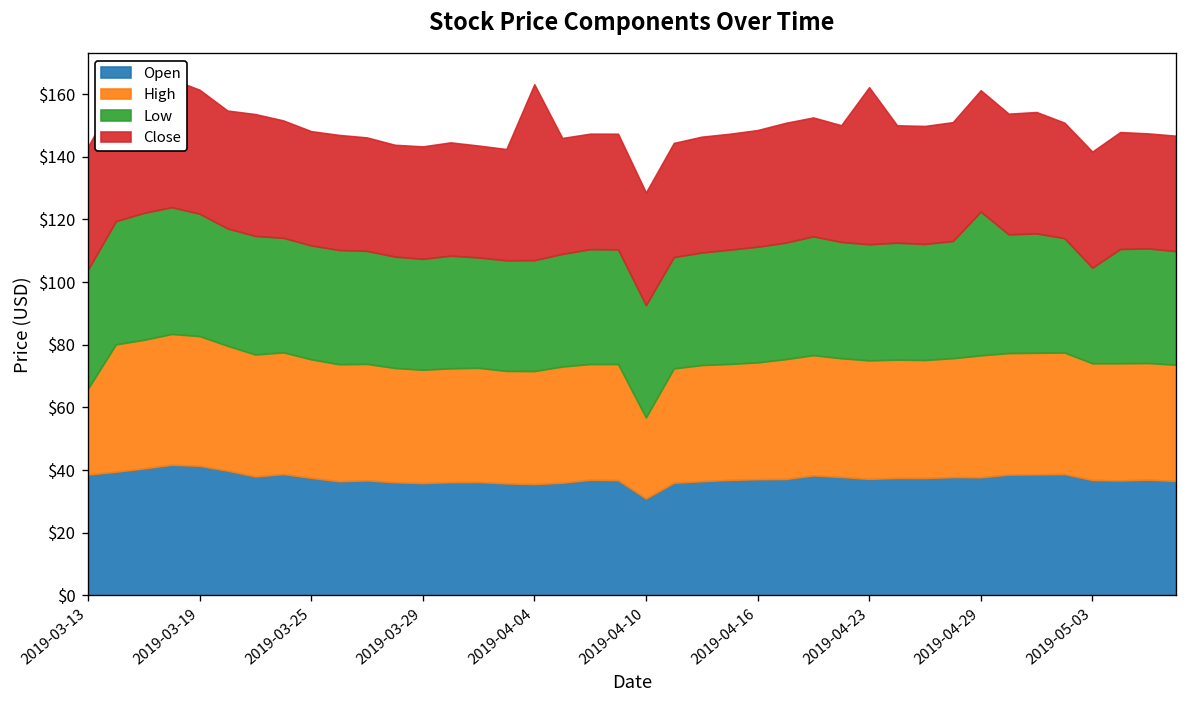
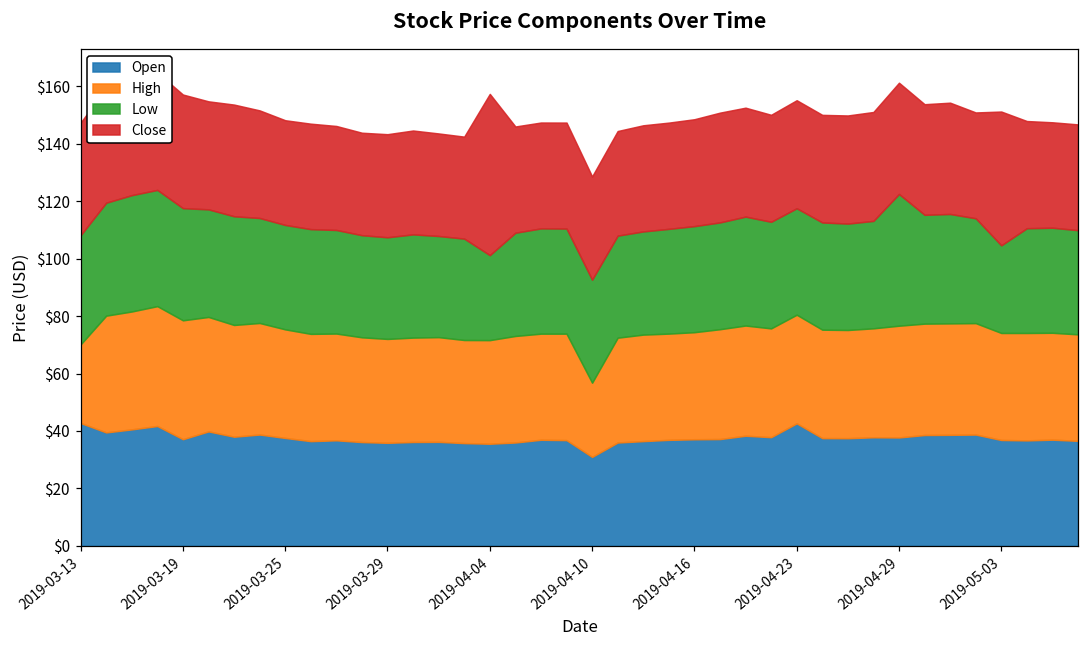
  {
    "Open": {
-     "2019-03-13": "$39",
-     "2019-03-19": "$41",
+     "2019-03-13": "$43",
+     "2019-03-19": "$37",
      "2019-03-25": "$38",
      "2019-03-29": "$36",
      "2019-04-04": "$36",
      "2019-04-10": "$31",
      "2019-04-16": "$37",
-     "2019-04-23": "$37",
+     "2019-04-23": "$43",
      "2019-04-29": "$38",
      "2019-05-03": "$37"
    },
    "High": {
      "2019-03-13": "$27",
      "2019-03-19": "$41",
      "2019-03-25": "$38",
      "2019-03-29": "$36",
      "2019-04-04": "$36",
      "2019-04-10": "$26",
      "2019-04-16": "$37",
      "2019-04-23": "$38",
      "2019-04-29": "$39",
      "2019-05-03": "$37"
    },
    "Low": {
      "2019-03-13": "$38",
      "2019-03-19": "$39",
      "2019-03-25": "$36",
      "2019-03-29": "$35",
-     "2019-04-04": "$35",
+     "2019-04-04": "$30",
      "2019-04-10": "$36",
      "2019-04-16": "$37",
      "2019-04-23": "$37",
      "2019-04-29": "$46",
      "2019-05-03": "$31"
    },
    "Close": {
      "2019-03-13": "$39",
      "2019-03-19": "$40",
      "2019-03-25": "$36",
      "2019-03-29": "$36",
      "2019-04-04": "$56",
      "2019-04-10": "$36",
      "2019-04-16": "$37",
-     "2019-04-23": "$50",
+     "2019-04-23": "$38",
      "2019-04-29": "$39",
-     "2019-05-03": "$37"
+     "2019-05-03": "$47"
    }
  }
